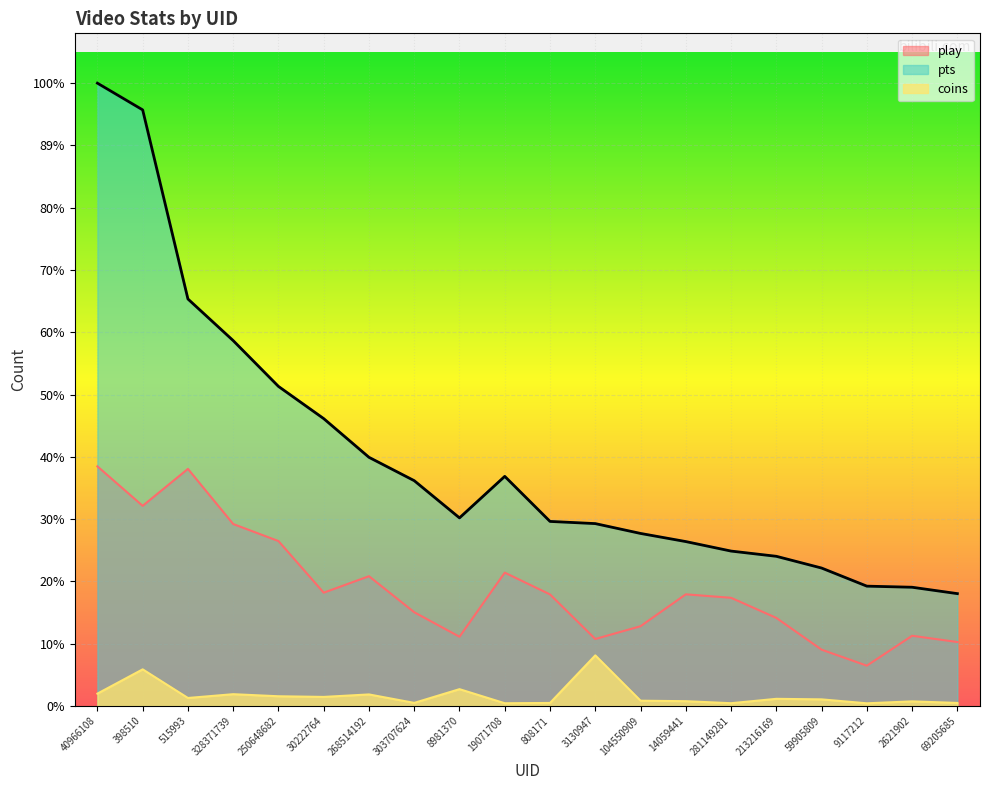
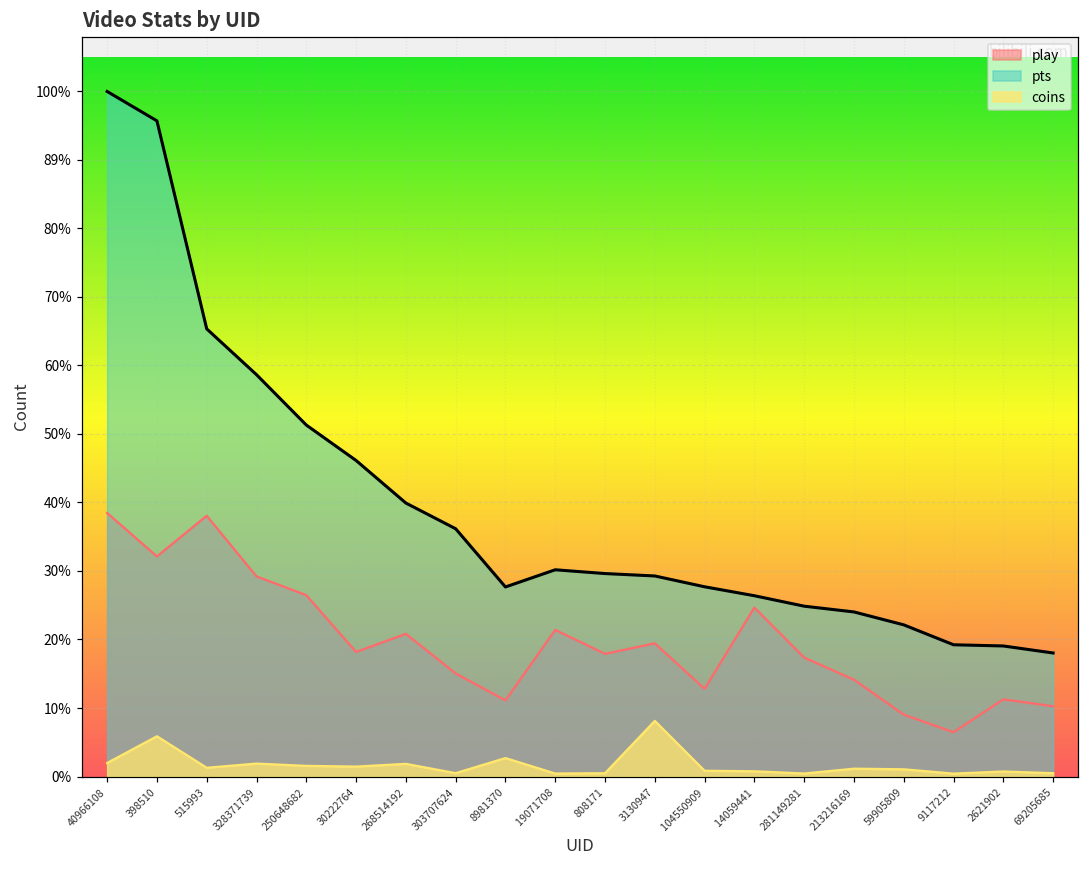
  {
    "play": {
      "40966108": "38%",
      "398510": "32%",
      "515993": "38%",
      "328371739": "29%",
      "250648682": "26%",
      "30222764": "18%",
      "268514192": "21%",
      "303707624": "15%",
      "8981370": "11%",
      "19071708": "21%",
      "808171": "18%",
-     "3130947": "11%",
+     "3130947": "19%",
      "104550909": "13%",
-     "14059441": "18%",
+     "14059441": "25%",
      "281149281": "17%",
      "213216169": "14%",
      "59905809": "9%",
      "9117212": "6%",
      "2621902": "11%",
      "69205685": "10%"
    },
    "pts": {
      "40966108": "100%",
      "398510": "96%",
      "515993": "65%",
      "328371739": "59%",
      "250648682": "51%",
      "30222764": "46%",
      "268514192": "40%",
      "303707624": "36%",
-     "8981370": "30%",
-     "19071708": "37%",
+     "8981370": "28%",
+     "19071708": "30%",
      "808171": "30%",
      "3130947": "29%",
      "104550909": "28%",
      "14059441": "26%",
      "281149281": "25%",
      "213216169": "24%",
      "59905809": "22%",
      "9117212": "19%",
      "2621902": "19%",
      "69205685": "18%"
    },
    "coins": {
      "40966108": "2%",
      "398510": "6%",
      "515993": "1%",
      "328371739": "2%",
      "250648682": "2%",
      "30222764": "1%",
      "268514192": "2%",
      "303707624": "0%",
      "8981370": "3%",
      "19071708": "0%",
      "808171": "0%",
      "3130947": "8%",
      "104550909": "1%",
      "14059441": "1%",
      "281149281": "0%",
      "213216169": "1%",
      "59905809": "1%",
      "9117212": "0%",
      "2621902": "1%",
      "69205685": "0%"
    }
  }
